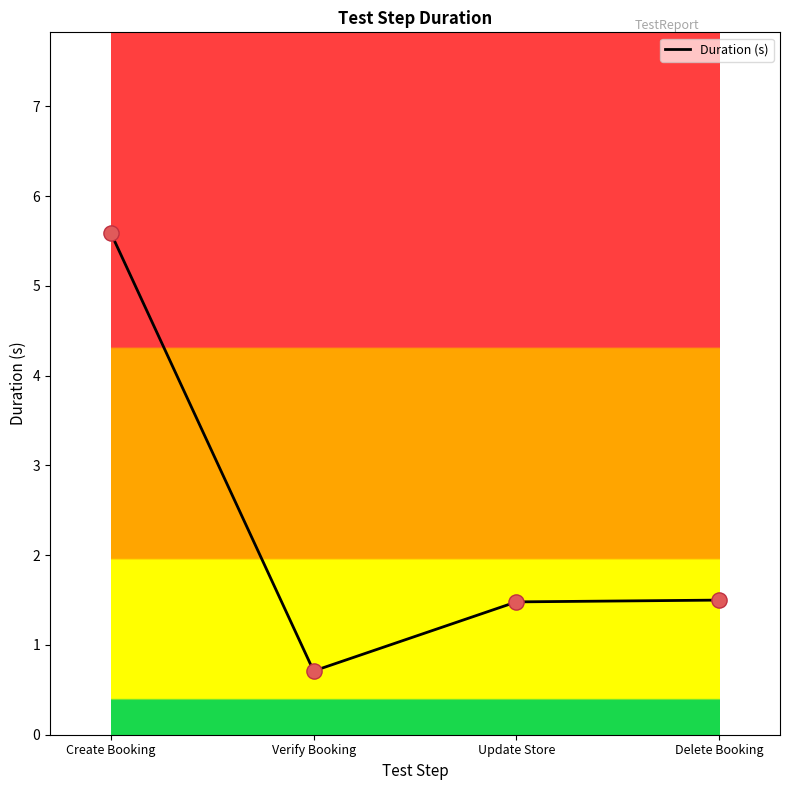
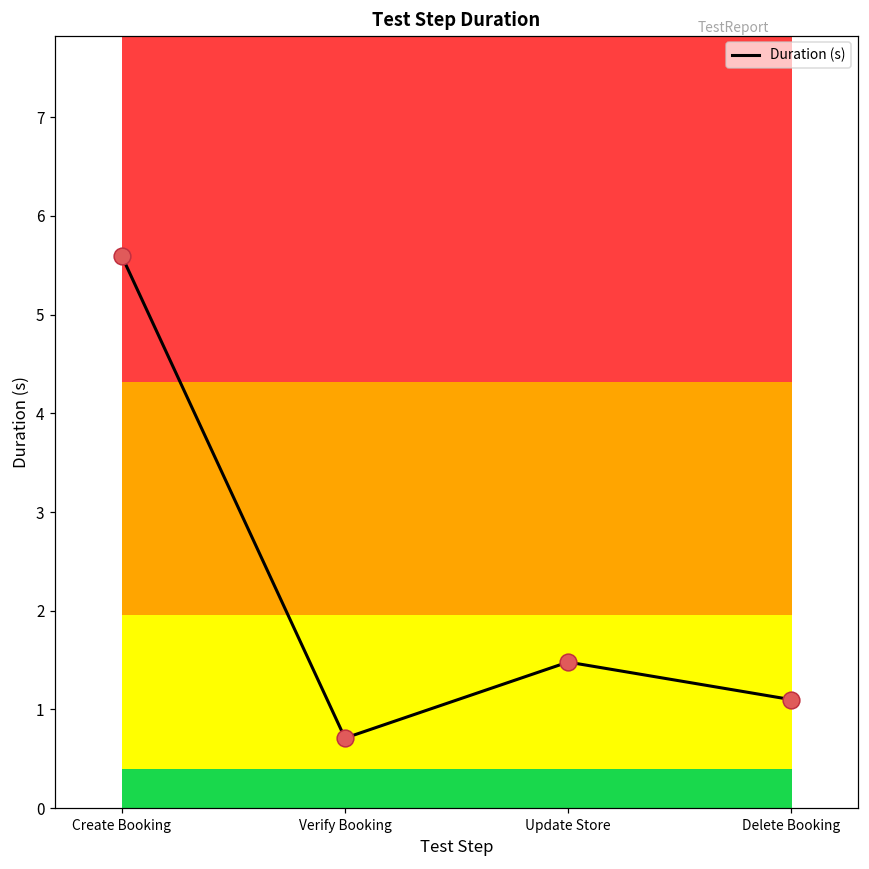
  {
    "Create Booking": 5.6,
    "Verify Booking": 0.7,
    "Update Store": 1.5,
-   "Delete Booking": 1.5
+   "Delete Booking": 1.1
  }
